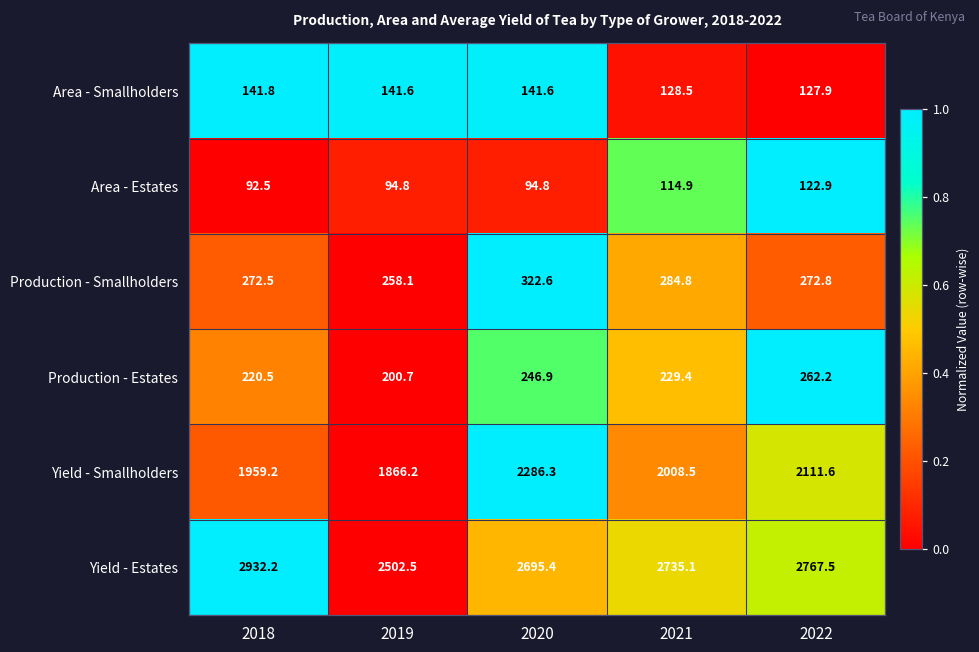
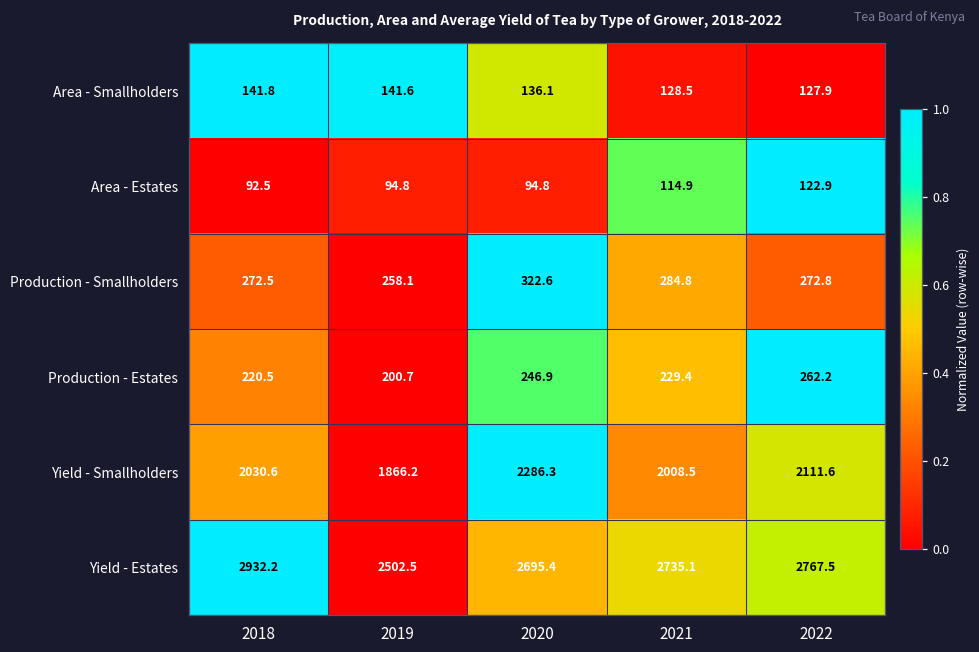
  {
    "Area - Smallholders": {
      "2018": 141.8,
      "2019": 141.6,
-     "2020": 141.6,
+     "2020": 136.1,
      "2021": 128.5,
      "2022": 127.9
    },
    "Area - Estates": {
      "2018": 92.5,
      "2019": 94.8,
      "2020": 94.8,
      "2021": 114.9,
      "2022": 122.9
    },
    "Production - Smallholders": {
      "2018": 272.5,
      "2019": 258.1,
      "2020": 322.6,
      "2021": 284.8,
      "2022": 272.8
    },
    "Production - Estates": {
      "2018": 220.5,
      "2019": 200.7,
      "2020": 246.9,
      "2021": 229.4,
      "2022": 262.2
    },
    "Yield - Smallholders": {
-     "2018": 1959.2,
+     "2018": 2030.6,
      "2019": 1866.2,
      "2020": 2286.3,
      "2021": 2008.5,
      "2022": 2111.6
    },
    "Yield - Estates": {
      "2018": 2932.2,
      "2019": 2502.5,
      "2020": 2695.4,
      "2021": 2735.1,
      "2022": 2767.5
    }
  }
